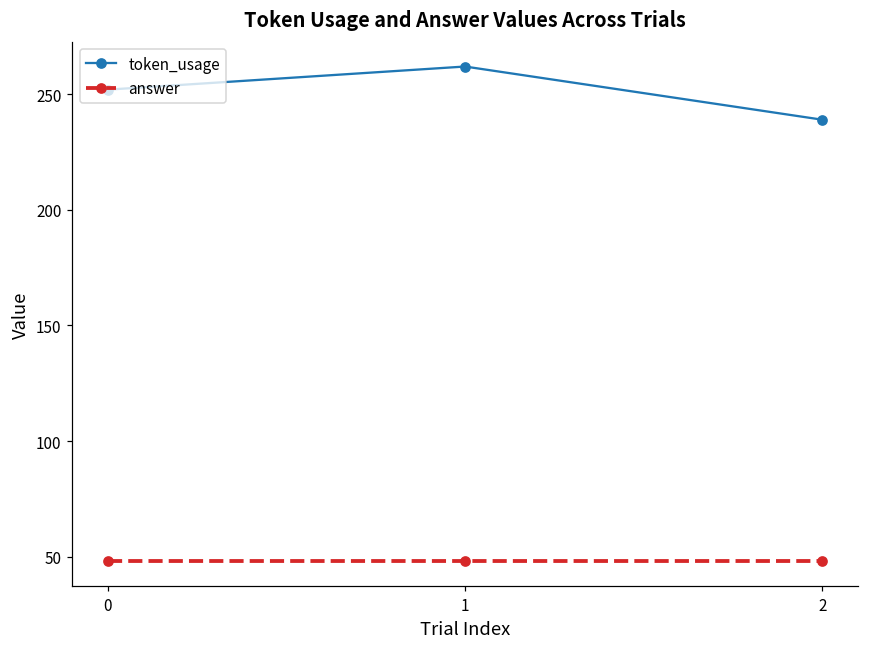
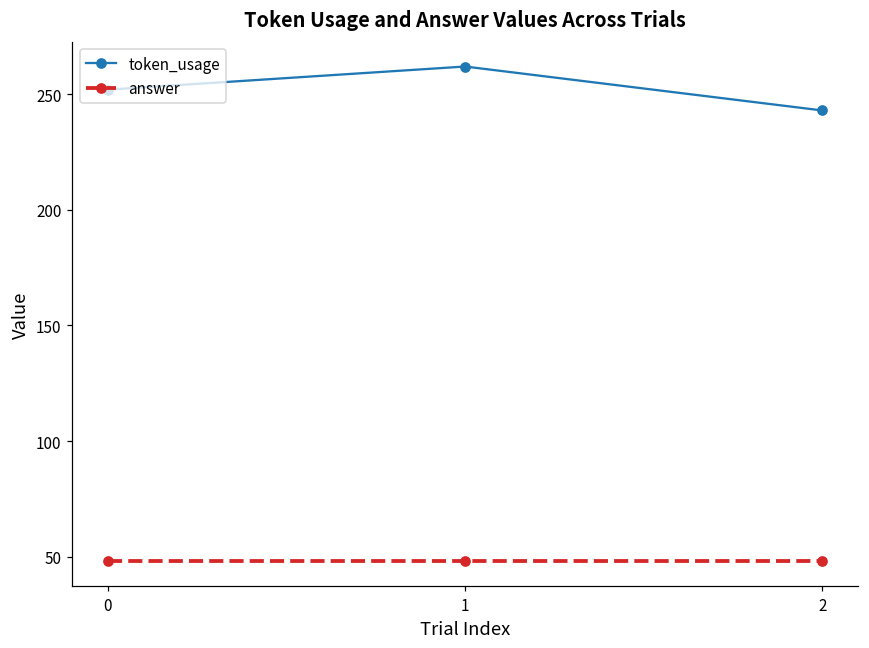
  {
    "token_usage": {
      "1": 262,
-     "2": 239
+     "2": 243
    },
    "answer": {
      "0": 48,
      "1": 48,
      "2": 48
    }
  }
